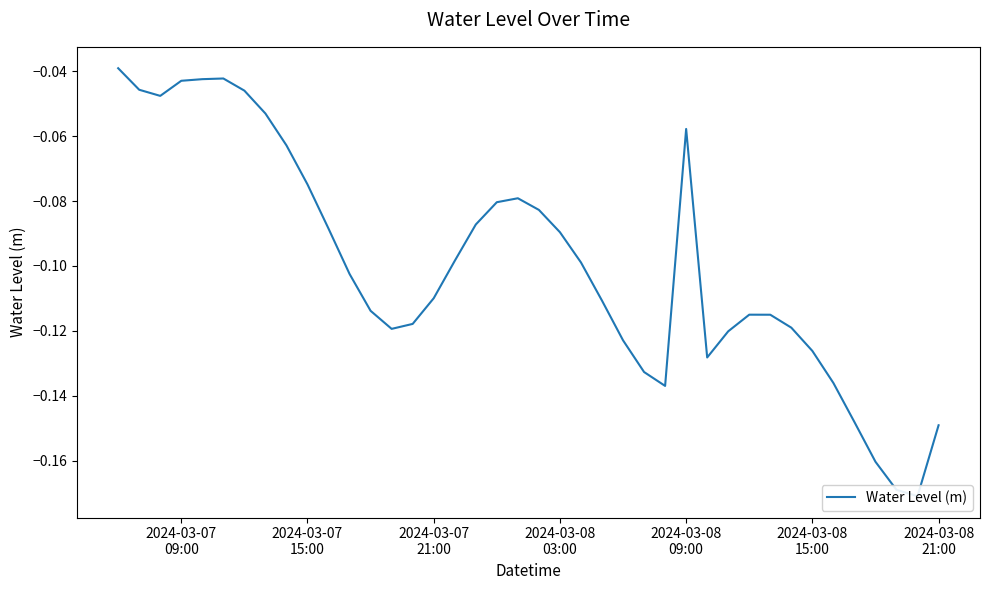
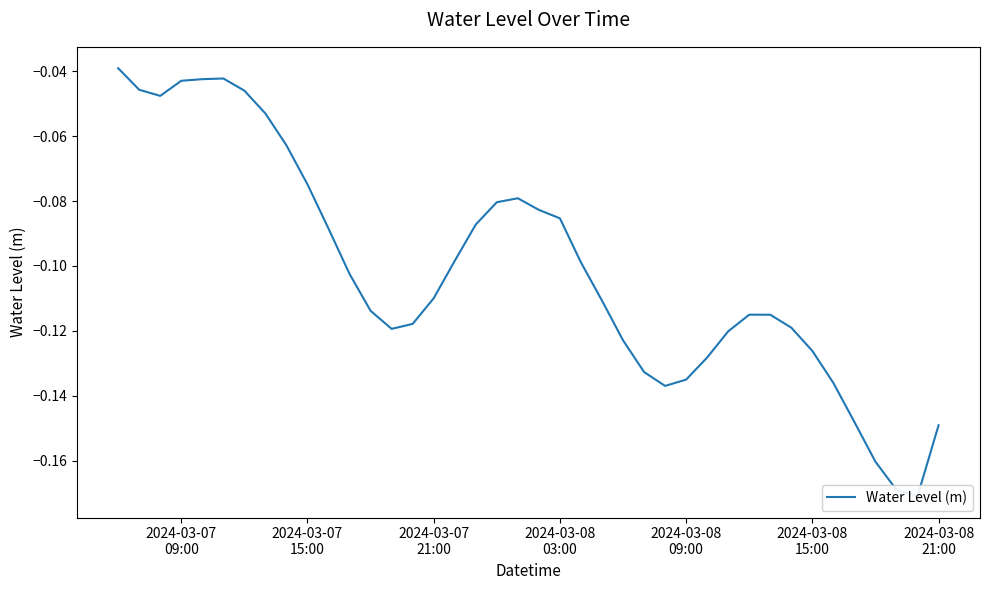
  {
    "2024-03-07 09:00": -0.043,
    "2024-03-07 15:00": -0.075,
    "2024-03-07 21:00": -0.110,
-   "2024-03-08 03:00": -0.090,
-   "2024-03-08 09:00": -0.058,
+   "2024-03-08 03:00": -0.085,
+   "2024-03-08 09:00": -0.135,
    "2024-03-08 15:00": -0.126,
    "2024-03-08 21:00": -0.149
  }
